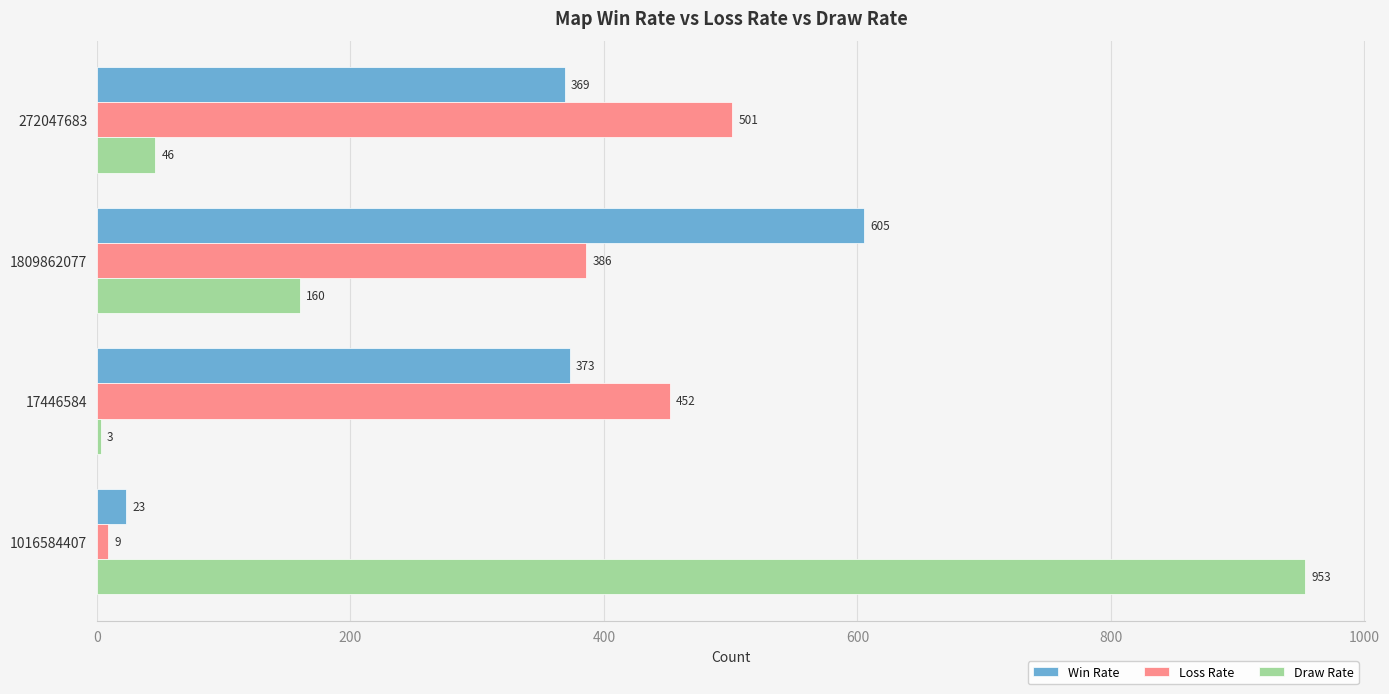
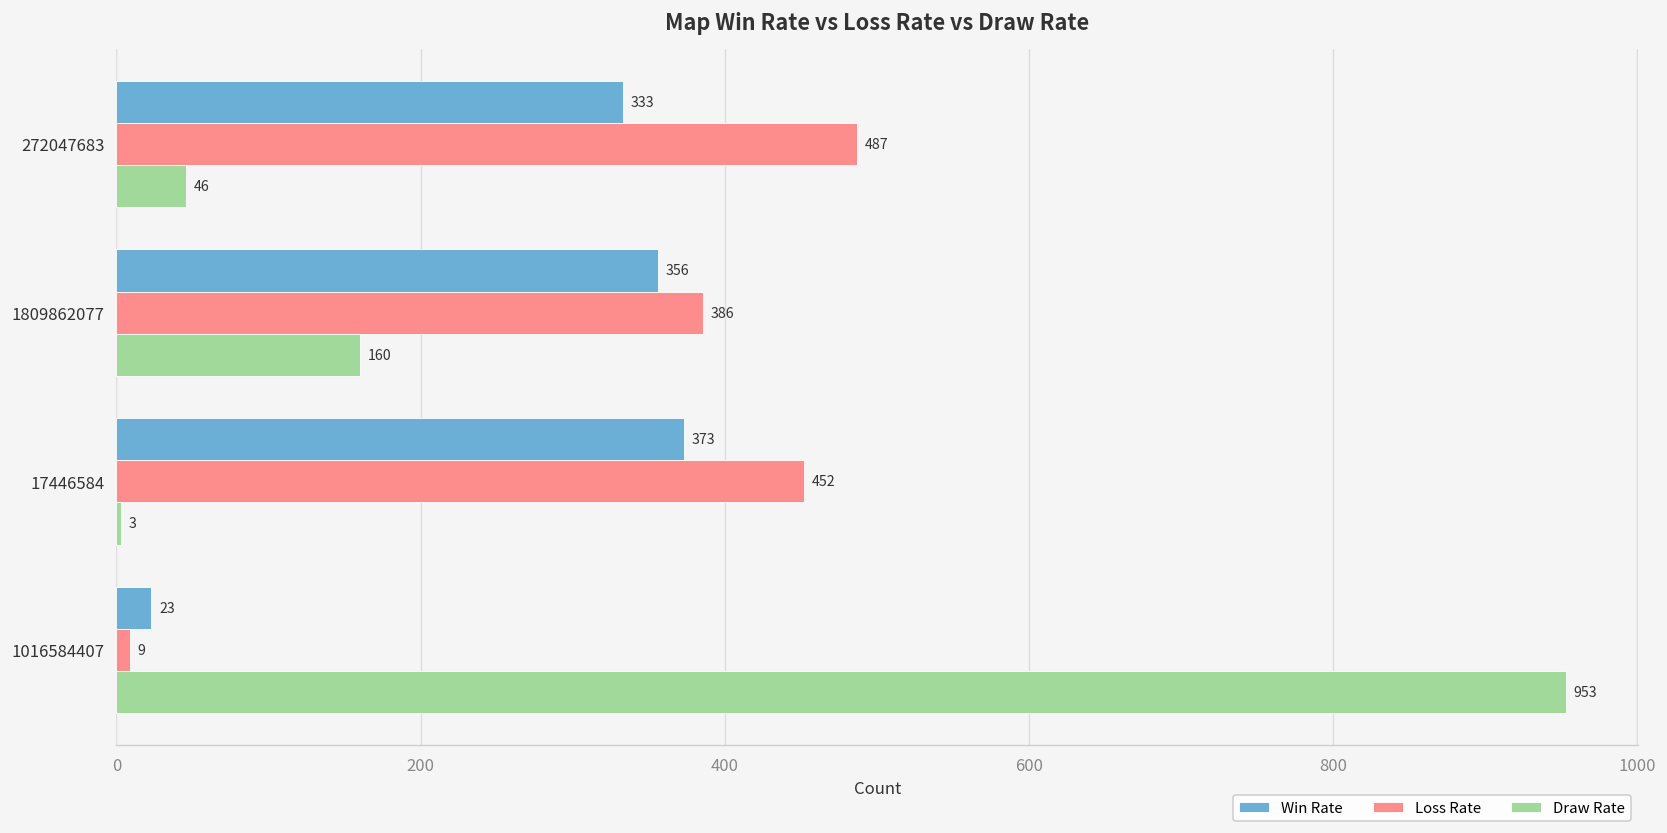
  {
    "Win Rate": {
-     "272047683": 369,
-     "1809862077": 605,
+     "272047683": 333,
+     "1809862077": 356,
      "17446584": 373,
      "1016584407": 23
    },
    "Loss Rate": {
-     "272047683": 501,
+     "272047683": 487,
      "1809862077": 386,
      "17446584": 452,
      "1016584407": 9
    },
    "Draw Rate": {
      "272047683": 46,
      "1809862077": 160,
      "17446584": 3,
      "1016584407": 953
    }
  }
